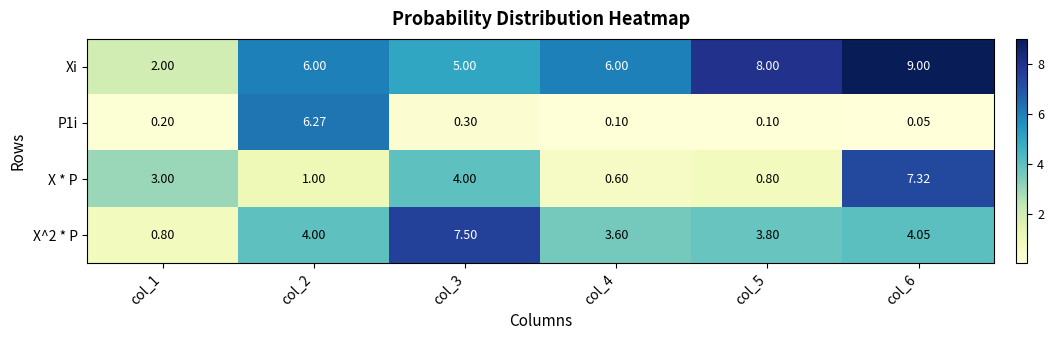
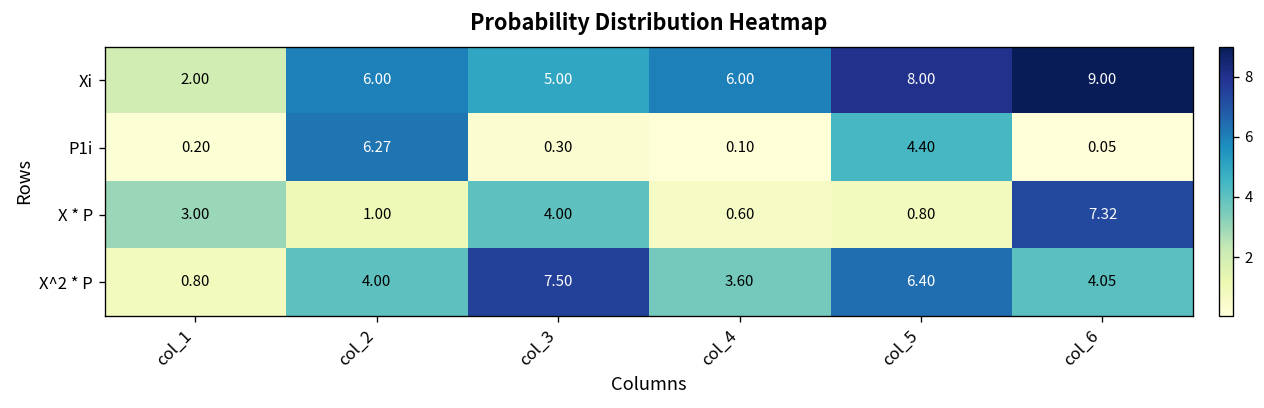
  {
    "Xi": {
      "col_1": 2.00,
      "col_2": 6.00,
      "col_3": 5.00,
      "col_4": 6.00,
      "col_5": 8.00,
      "col_6": 9.00
    },
    "P1i": {
      "col_1": 0.20,
      "col_2": 6.27,
      "col_3": 0.30,
      "col_4": 0.10,
-     "col_5": 0.10,
+     "col_5": 4.40,
      "col_6": 0.05
    },
    "X * P": {
      "col_1": 3.00,
      "col_2": 1.00,
      "col_3": 4.00,
      "col_4": 0.60,
      "col_5": 0.80,
      "col_6": 7.32
    },
    "X^2 * P": {
      "col_1": 0.80,
      "col_2": 4.00,
      "col_3": 7.50,
      "col_4": 3.60,
-     "col_5": 3.80,
+     "col_5": 6.40,
      "col_6": 4.05
    }
  }
